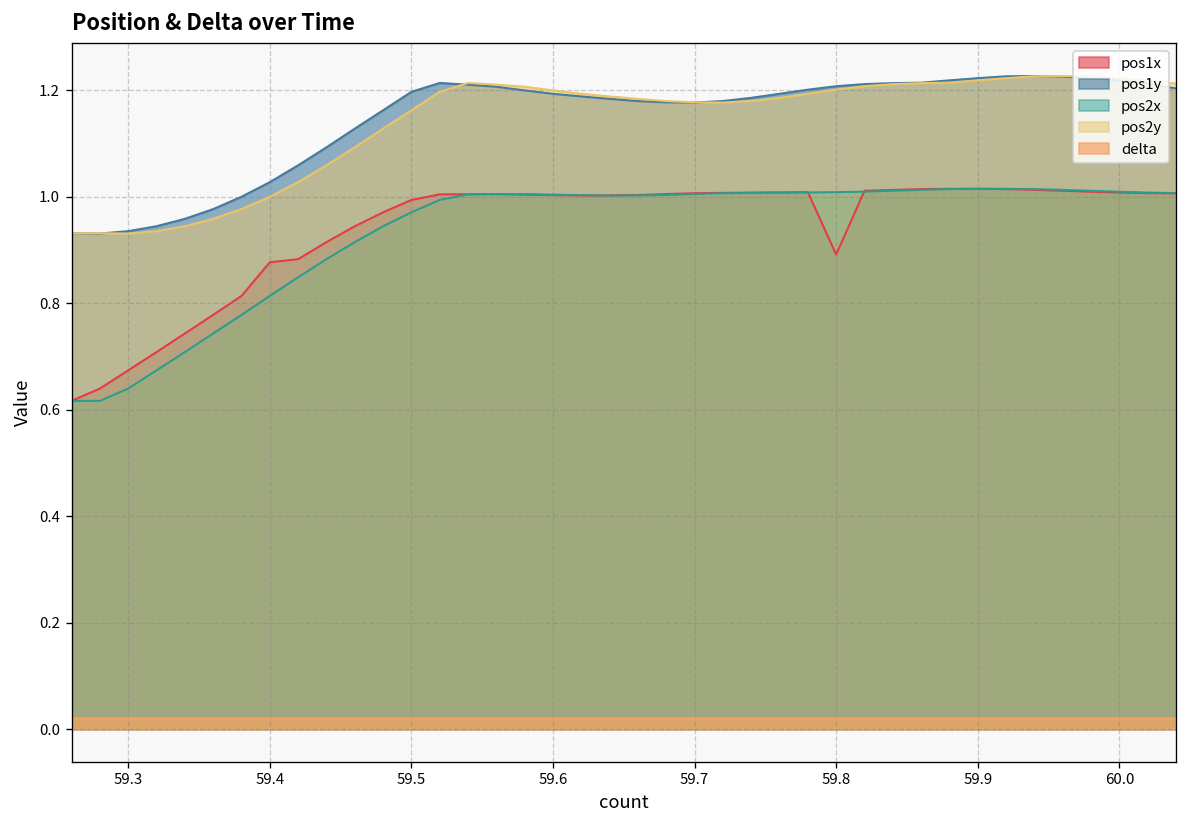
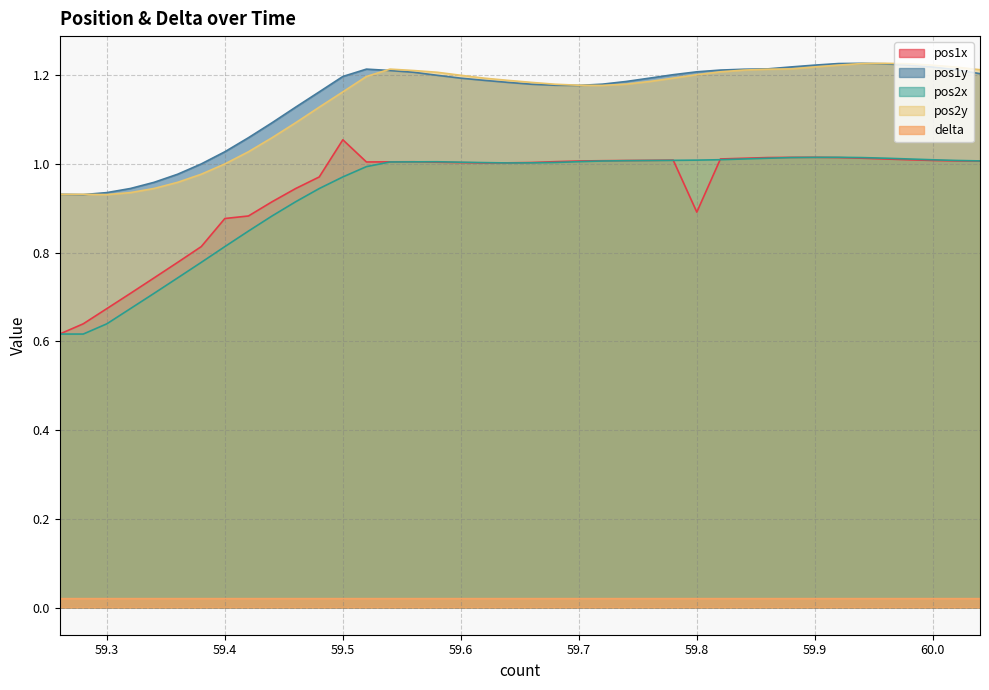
  {
    "pos1x": {
      "59.3": 0.67,
      "59.4": 0.88,
-     "59.5": 0.99,
+     "59.5": 1.05,
      "59.8": 0.89
    }
  }
